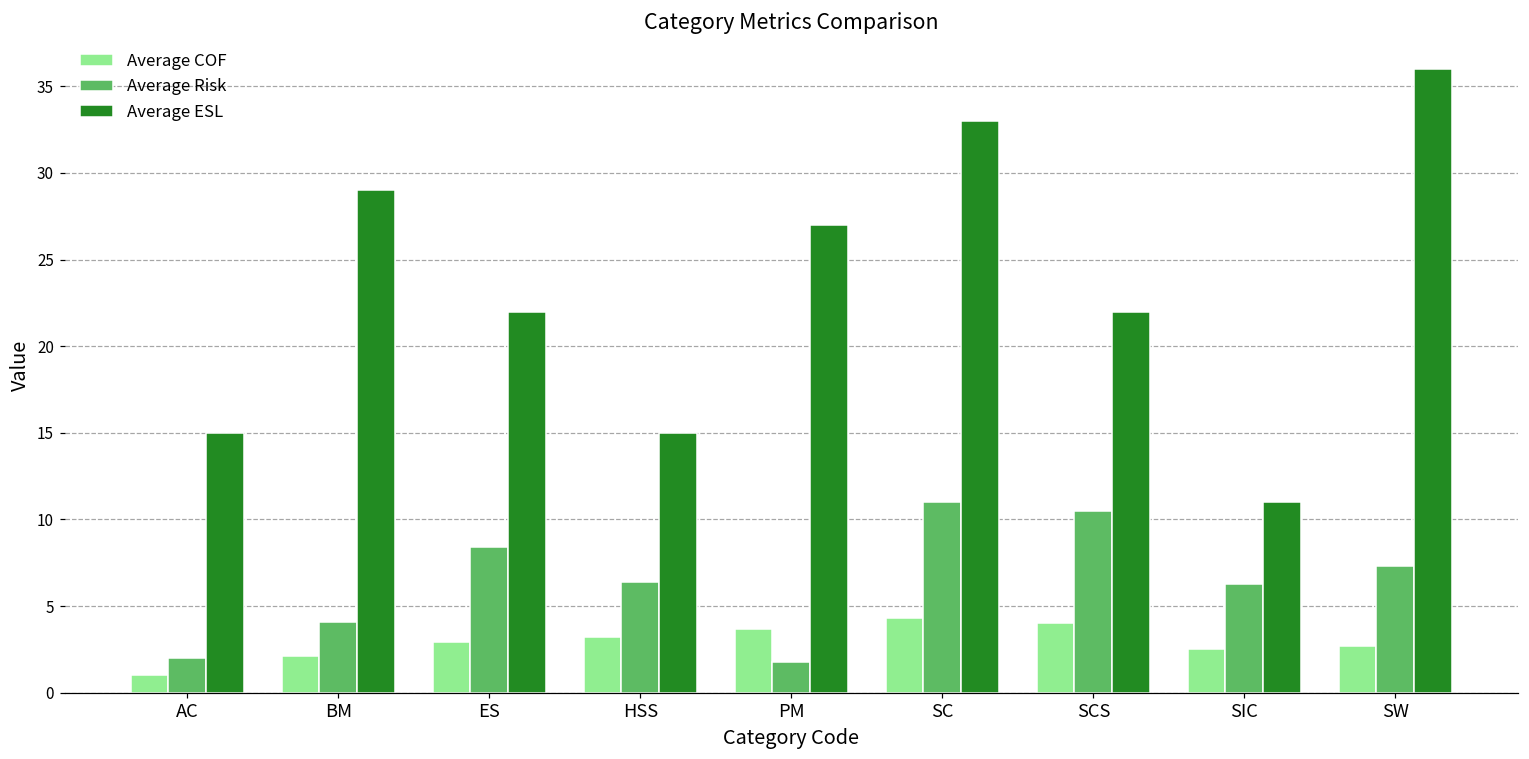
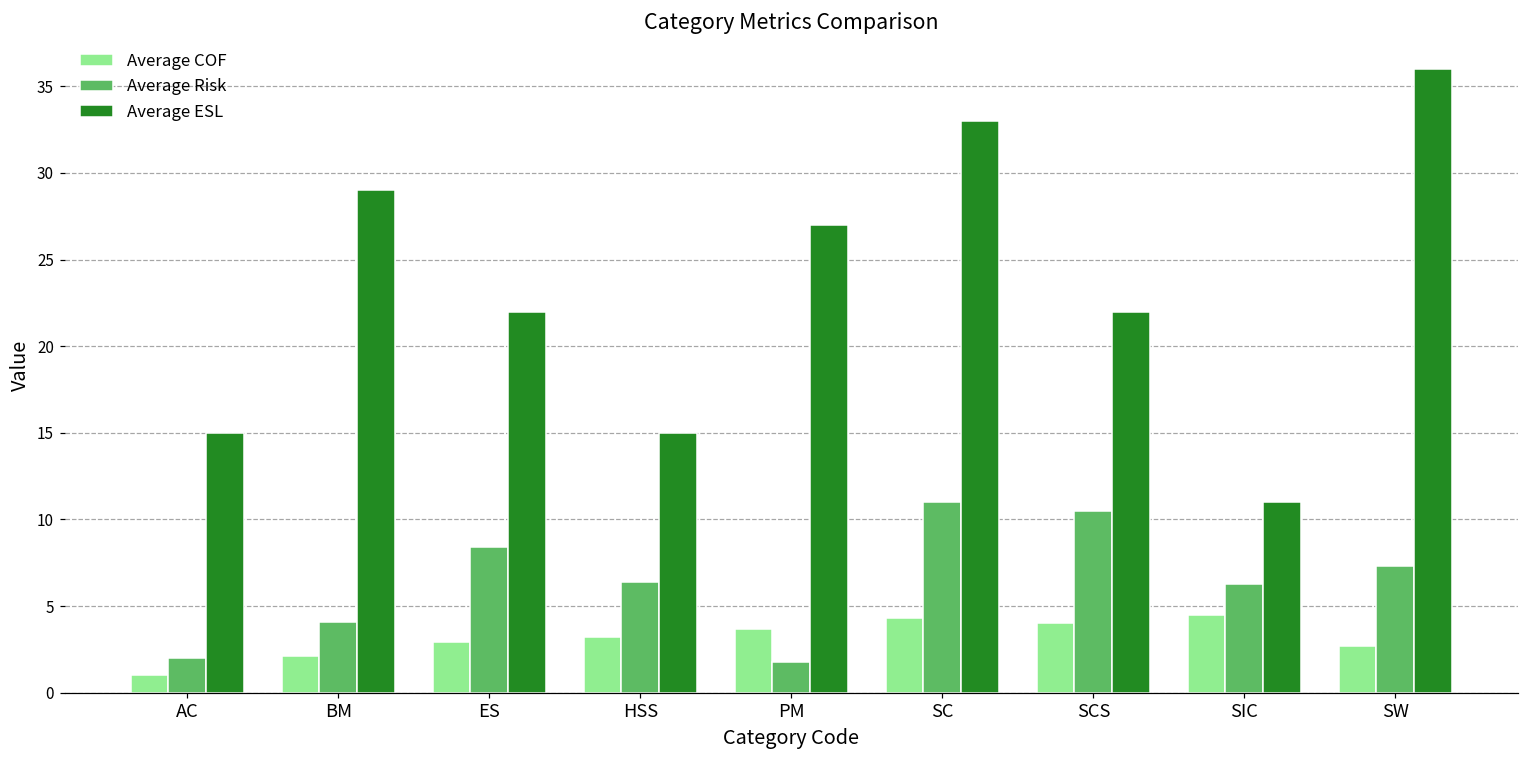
  {
    "Average COF": {
      "AC": 1.0,
      "BM": 2.1,
      "ES": 2.9,
      "HSS": 3.2,
      "PM": 3.7,
      "SC": 4.3,
      "SCS": 4.0,
-     "SIC": 2.5,
+     "SIC": 4.5,
      "SW": 2.7
    },
    "Average Risk": {
      "AC": 2.0,
      "BM": 4.1,
      "ES": 8.4,
      "HSS": 6.4,
      "PM": 1.8,
      "SC": 11.0,
      "SCS": 10.5,
      "SIC": 6.3,
      "SW": 7.3
    },
    "Average ESL": {
      "AC": 15.0,
      "BM": 29.0,
      "ES": 22.0,
      "HSS": 15.0,
      "PM": 27.0,
      "SC": 33.0,
      "SCS": 22.0,
      "SIC": 11.0,
      "SW": 36.0
    }
  }
